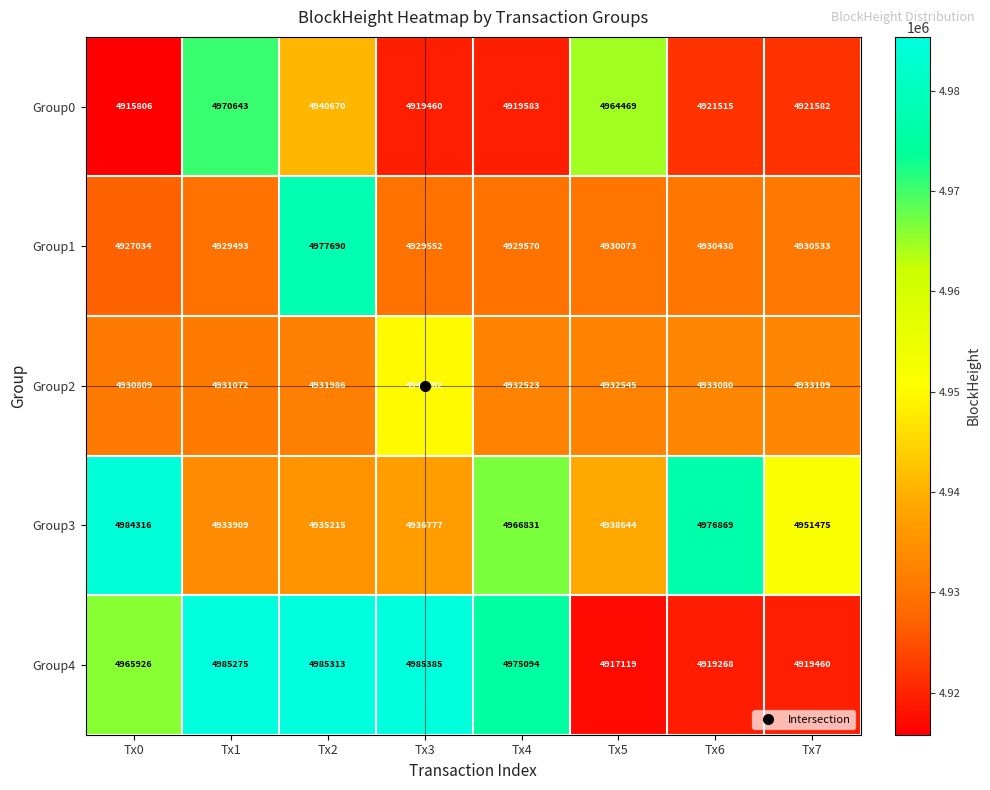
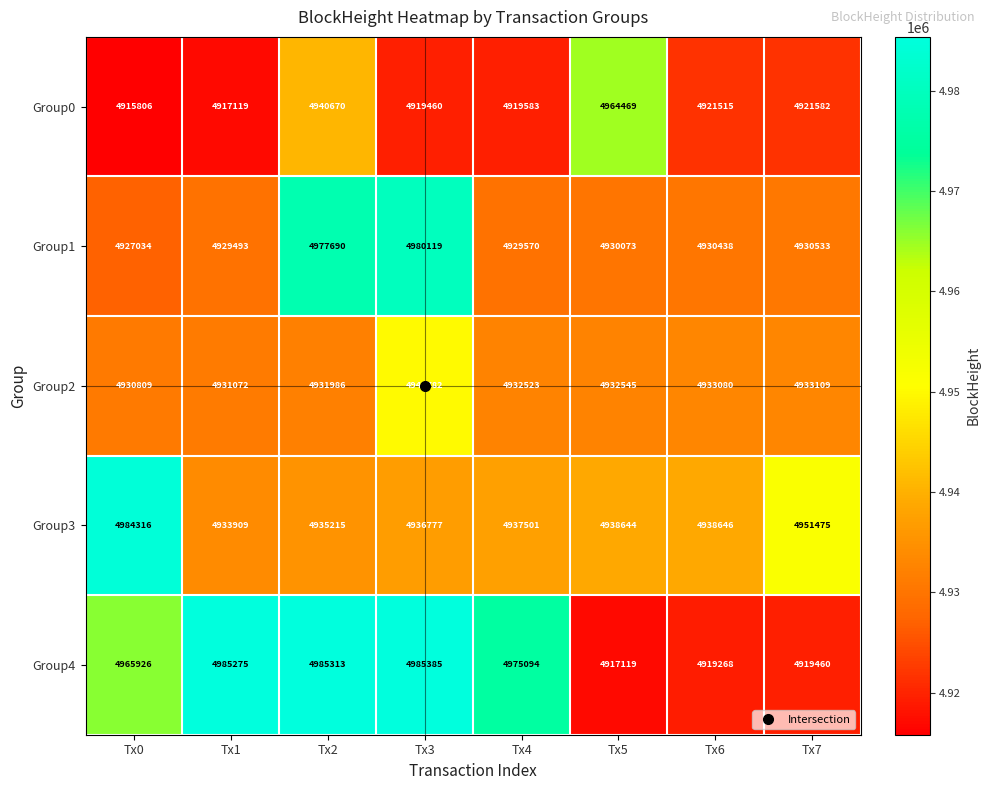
  {
    "Group0": {
      "Tx0": 4915806,
-     "Tx1": 4970643,
+     "Tx1": 4917119,
      "Tx2": 4940670,
      "Tx3": 4919460,
      "Tx4": 4919583,
      "Tx5": 4964469,
      "Tx6": 4921515,
      "Tx7": 4921582
    },
    "Group1": {
      "Tx0": 4927034,
      "Tx1": 4929493,
      "Tx2": 4977690,
-     "Tx3": 4929552,
+     "Tx3": 4980119,
      "Tx4": 4929570,
      "Tx5": 4930073,
      "Tx6": 4930438,
      "Tx7": 4930533
    },
    "Group2": {
      "Tx0": 4930809,
      "Tx1": 4931072,
      "Tx2": 4931986,
      "Tx4": 4932523,
      "Tx5": 4932545,
      "Tx6": 4933080,
      "Tx7": 4933109
    },
    "Group3": {
      "Tx0": 4984316,
      "Tx1": 4933909,
      "Tx2": 4935215,
      "Tx3": 4936777,
-     "Tx4": 4966831,
+     "Tx4": 4937501,
      "Tx5": 4938644,
-     "Tx6": 4976869,
+     "Tx6": 4938646,
      "Tx7": 4951475
    },
    "Group4": {
      "Tx0": 4965926,
      "Tx1": 4985275,
      "Tx2": 4985313,
      "Tx3": 4985385,
      "Tx4": 4975094,
      "Tx5": 4917119,
      "Tx6": 4919268,
      "Tx7": 4919460
    }
  }
